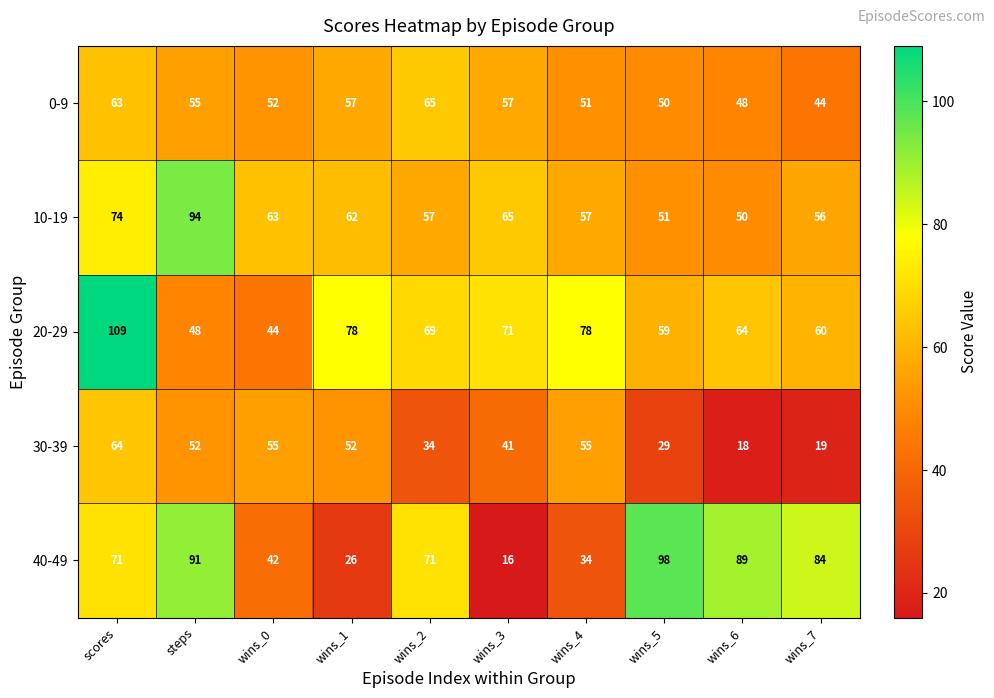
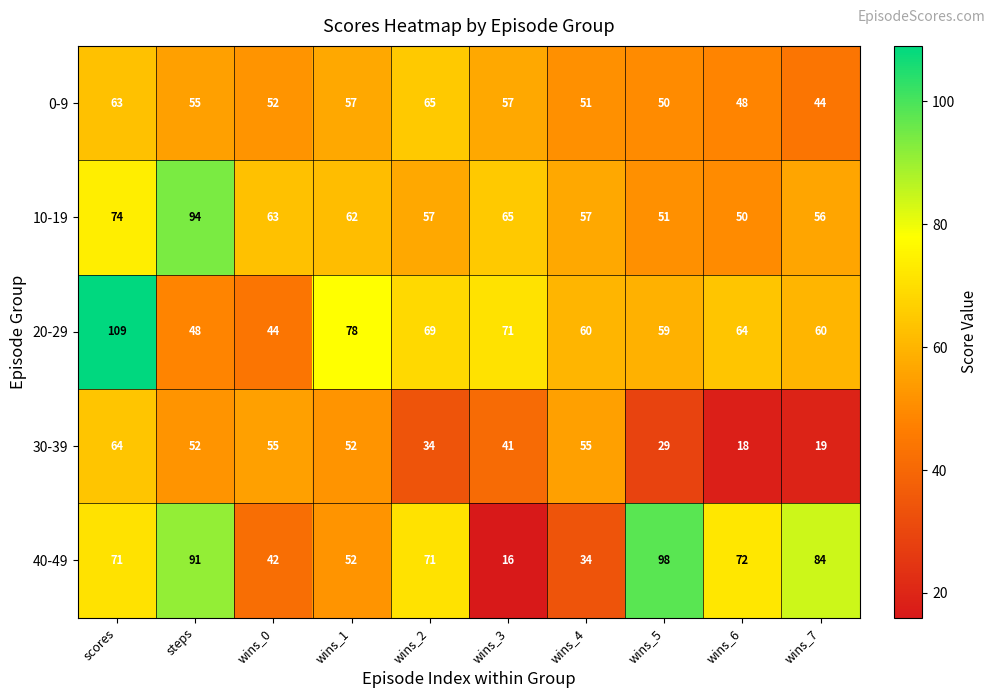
  {
    "0-9": {
      "scores": 63,
      "steps": 55,
      "wins_0": 52,
      "wins_1": 57,
      "wins_2": 65,
      "wins_3": 57,
      "wins_4": 51,
      "wins_5": 50,
      "wins_6": 48,
      "wins_7": 44
    },
    "10-19": {
      "scores": 74,
      "steps": 94,
      "wins_0": 63,
      "wins_1": 62,
      "wins_2": 57,
      "wins_3": 65,
      "wins_4": 57,
      "wins_5": 51,
      "wins_6": 50,
      "wins_7": 56
    },
    "20-29": {
      "scores": 109,
      "steps": 48,
      "wins_0": 44,
      "wins_1": 78,
      "wins_2": 69,
      "wins_3": 71,
-     "wins_4": 78,
+     "wins_4": 60,
      "wins_5": 59,
      "wins_6": 64,
      "wins_7": 60
    },
    "30-39": {
      "scores": 64,
      "steps": 52,
      "wins_0": 55,
      "wins_1": 52,
      "wins_2": 34,
      "wins_3": 41,
      "wins_4": 55,
      "wins_5": 29,
      "wins_6": 18,
      "wins_7": 19
    },
    "40-49": {
      "scores": 71,
      "steps": 91,
      "wins_0": 42,
-     "wins_1": 26,
+     "wins_1": 52,
      "wins_2": 71,
      "wins_3": 16,
      "wins_4": 34,
      "wins_5": 98,
-     "wins_6": 89,
+     "wins_6": 72,
      "wins_7": 84
    }
  }
